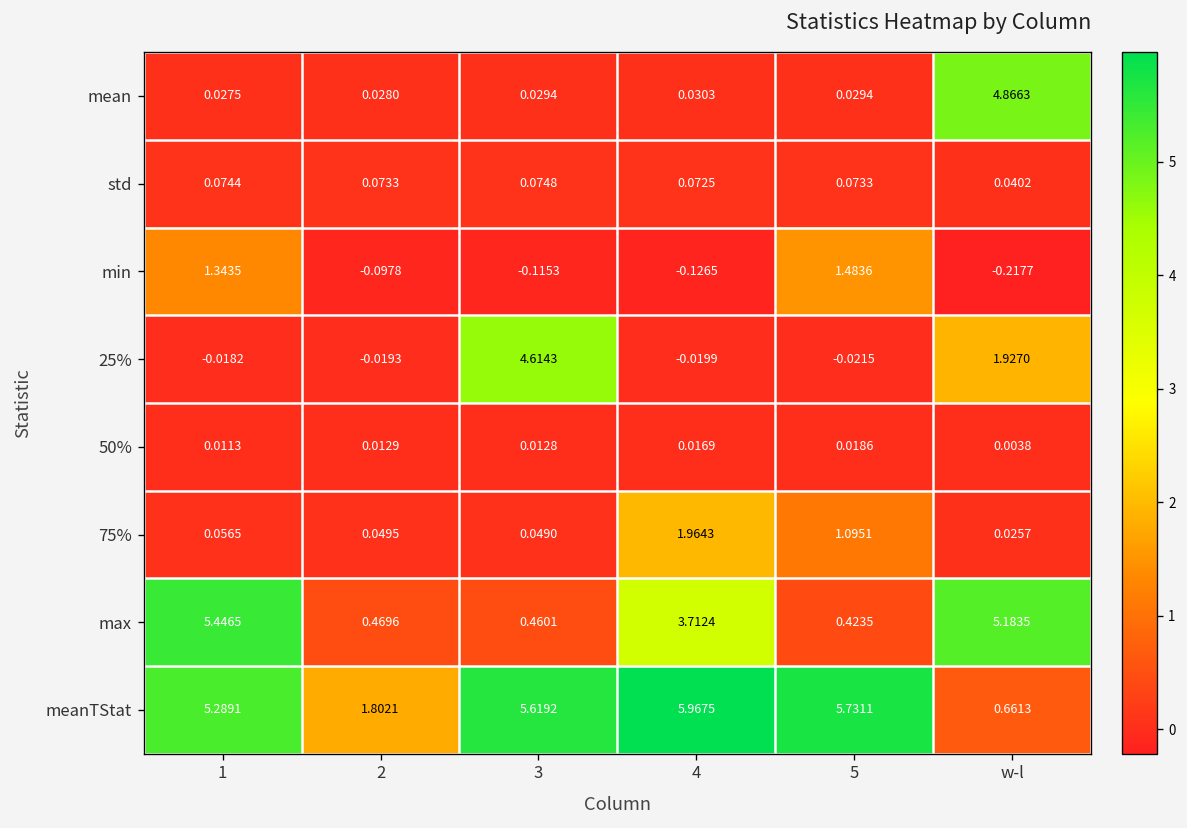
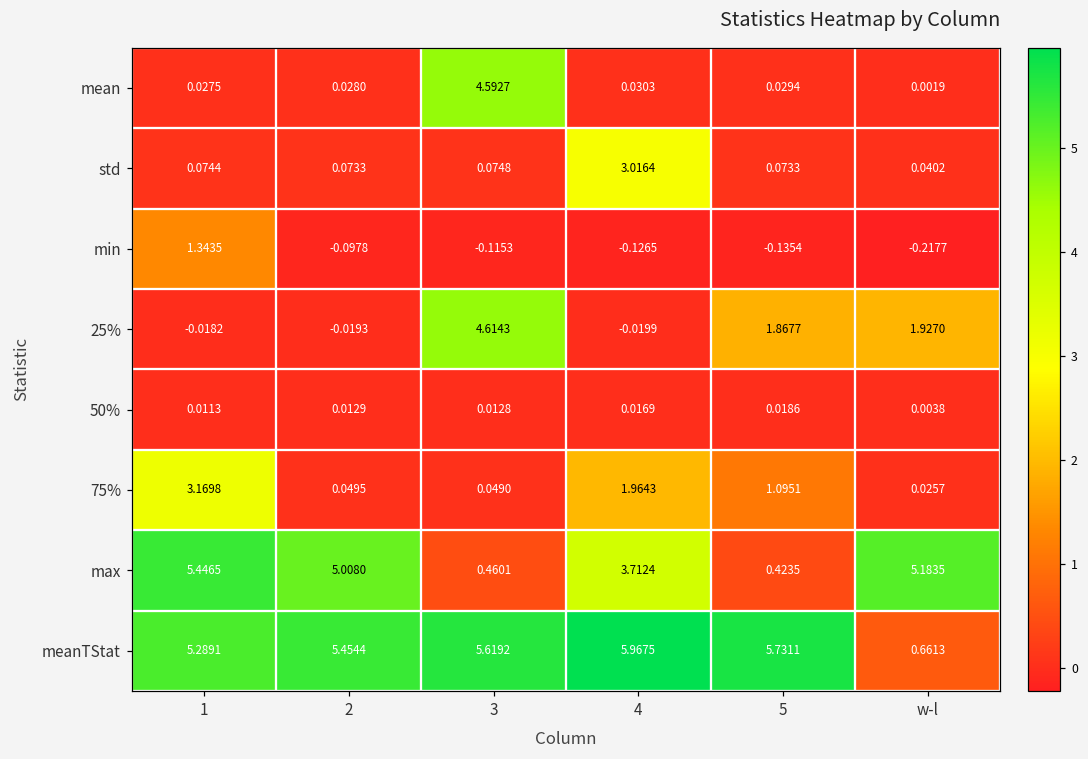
  {
    "mean": {
      "1": 0.0275,
      "2": 0.0280,
-     "3": 0.0294,
+     "3": 4.5927,
      "4": 0.0303,
      "5": 0.0294,
-     "w-l": 4.8663
+     "w-l": 0.0019
    },
    "std": {
      "1": 0.0744,
      "2": 0.0733,
      "3": 0.0748,
-     "4": 0.0725,
+     "4": 3.0164,
      "5": 0.0733,
      "w-l": 0.0402
    },
    "min": {
      "1": 1.3435,
      "2": -0.0978,
      "3": -0.1153,
      "4": -0.1265,
-     "5": 1.4836,
+     "5": -0.1354,
      "w-l": -0.2177
    },
    "25%": {
      "1": -0.0182,
      "2": -0.0193,
      "3": 4.6143,
      "4": -0.0199,
-     "5": -0.0215,
+     "5": 1.8677,
      "w-l": 1.9270
    },
    "50%": {
      "1": 0.0113,
      "2": 0.0129,
      "3": 0.0128,
      "4": 0.0169,
      "5": 0.0186,
      "w-l": 0.0038
    },
    "75%": {
-     "1": 0.0565,
+     "1": 3.1698,
      "2": 0.0495,
      "3": 0.0490,
      "4": 1.9643,
      "5": 1.0951,
      "w-l": 0.0257
    },
    "max": {
      "1": 5.4465,
-     "2": 0.4696,
+     "2": 5.0080,
      "3": 0.4601,
      "4": 3.7124,
      "5": 0.4235,
      "w-l": 5.1835
    },
    "meanTStat": {
      "1": 5.2891,
-     "2": 1.8021,
+     "2": 5.4544,
      "3": 5.6192,
      "4": 5.9675,
      "5": 5.7311,
      "w-l": 0.6613
    }
  }
